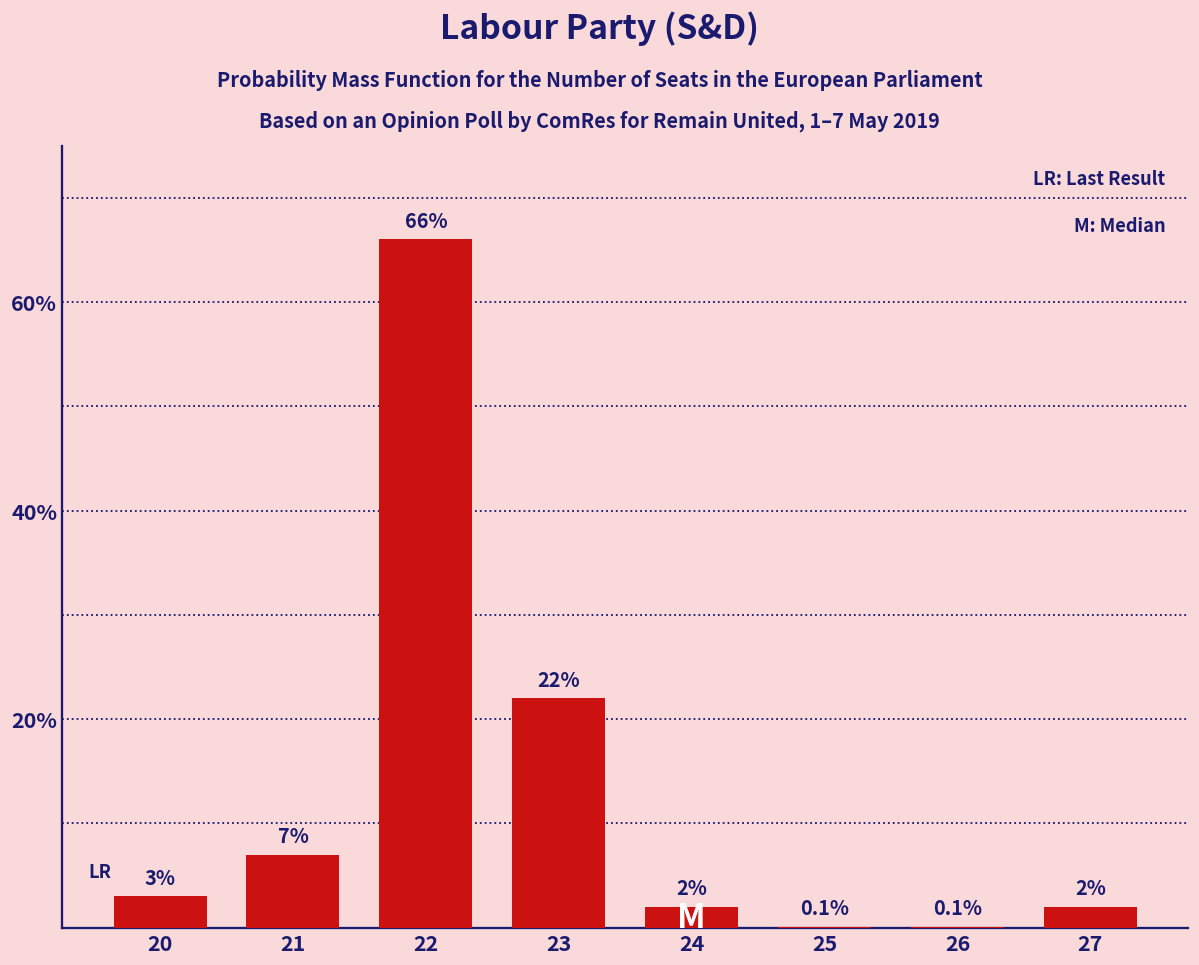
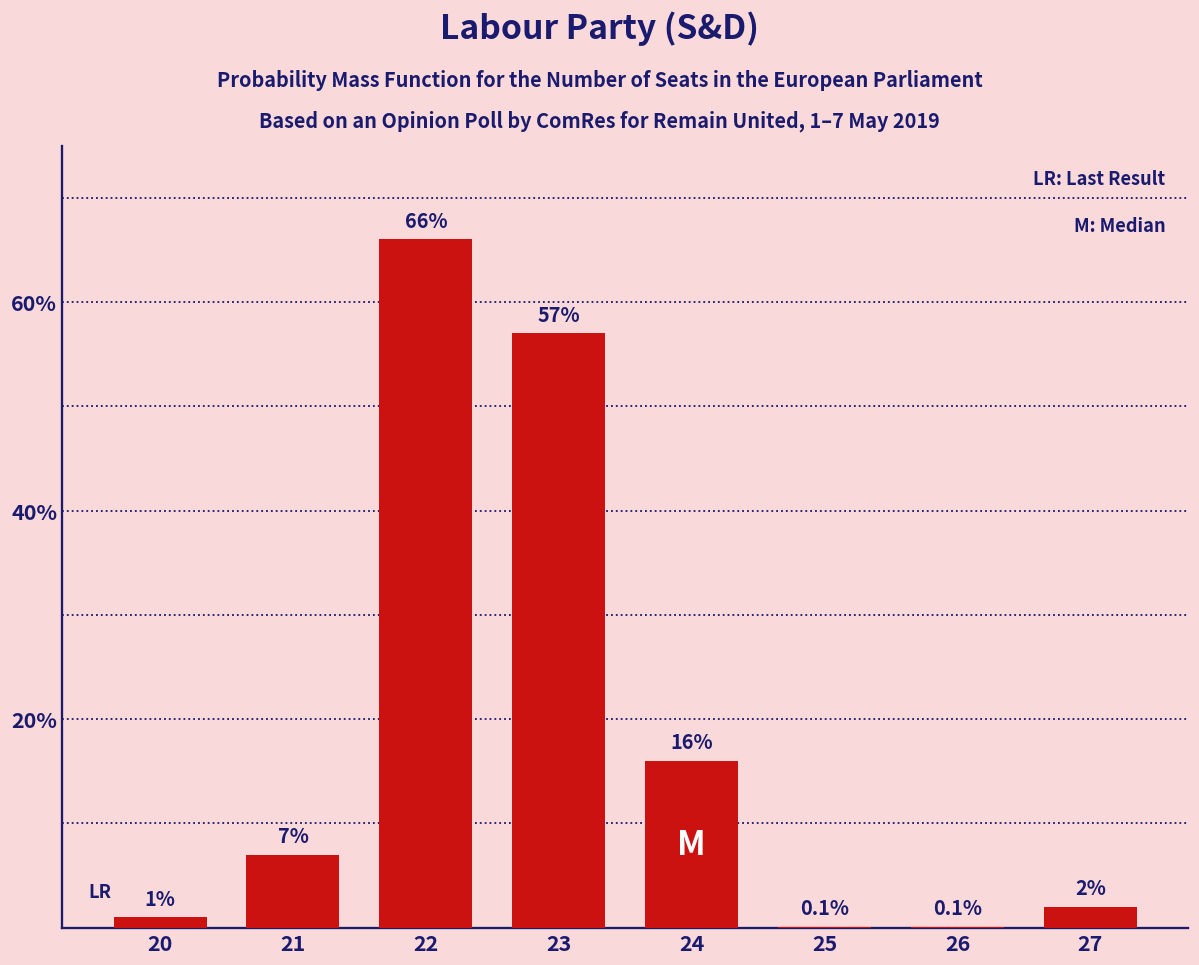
  {
-   "20": "3%",
+   "20": "1%",
    "21": "7%",
    "22": "66%",
-   "23": "22%",
-   "24": "2%",
+   "23": "57%",
+   "24": "16%",
    "25": "0.1%",
    "26": "0.1%",
    "27": "2%"
  }
